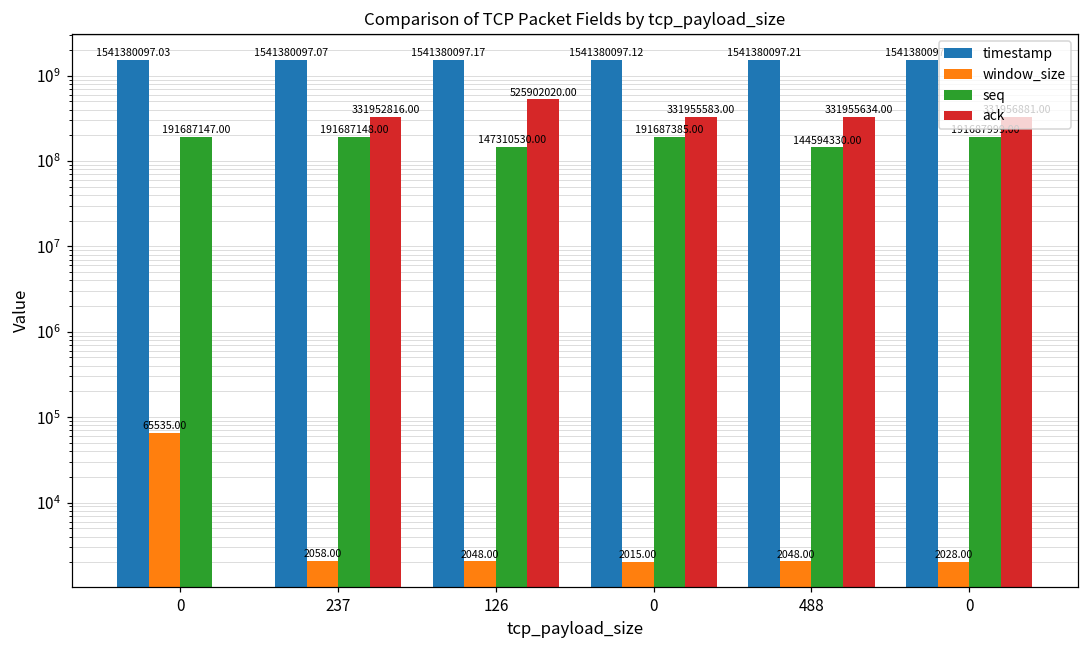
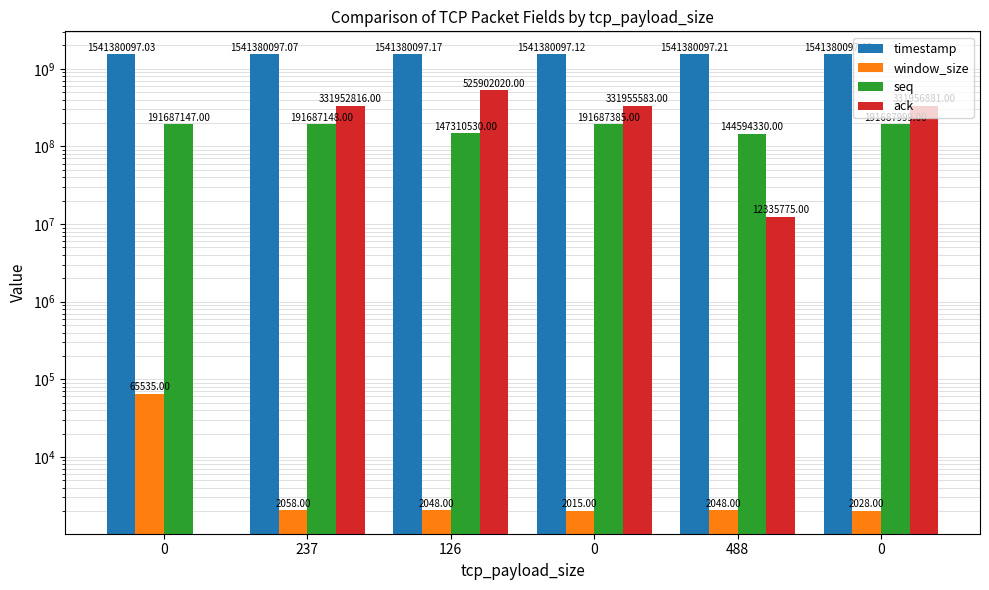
  {
    "timestamp": {
      "237": 1541380097.07,
      "126": 1541380097.17,
      "488": 1541380097.21
    },
    "window_size": {
      "237": 2058.00,
      "126": 2048.00,
      "488": 2048.00
    },
    "seq": {
      "237": 191687148.00,
      "126": 147310530.00,
      "488": 144594330.00
    },
    "ack": {
      "237": 331952816.00,
      "126": 525902020.00,
-     "488": 331955634.00
+     "488": 12335775.00
    }
  }
